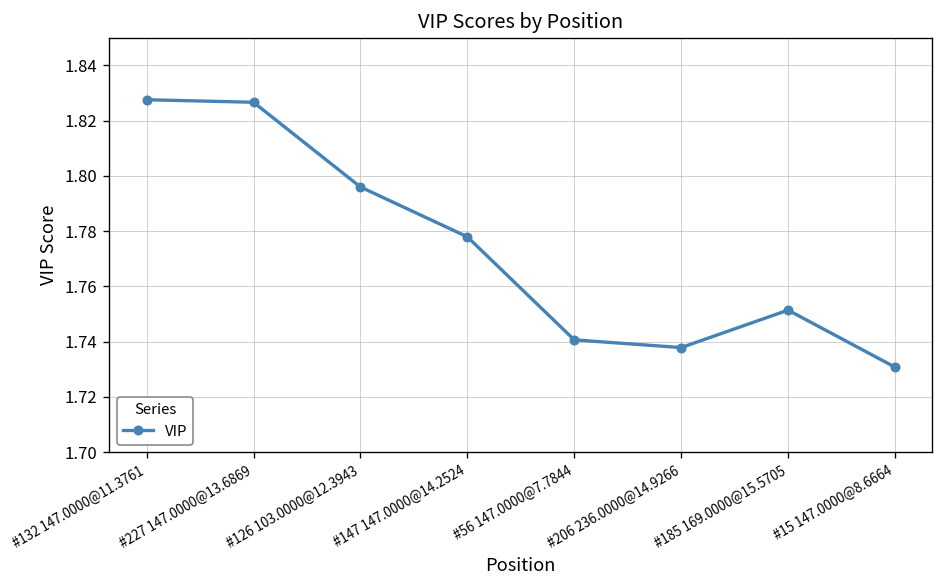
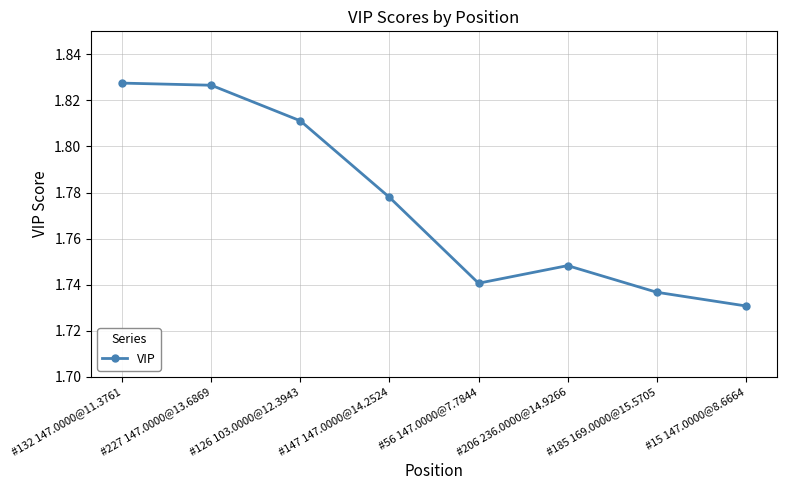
  {
    "#132 147.0000@11.3761": 1.828,
    "#227 147.0000@13.6869": 1.827,
-   "#126 103.0000@12.3943": 1.796,
+   "#126 103.0000@12.3943": 1.811,
    "#147 147.0000@14.2524": 1.778,
    "#56 147.0000@7.7844": 1.741,
-   "#206 236.0000@14.9266": 1.738,
-   "#185 169.0000@15.5705": 1.751,
+   "#206 236.0000@14.9266": 1.748,
+   "#185 169.0000@15.5705": 1.737,
    "#15 147.0000@8.6664": 1.731
  }
